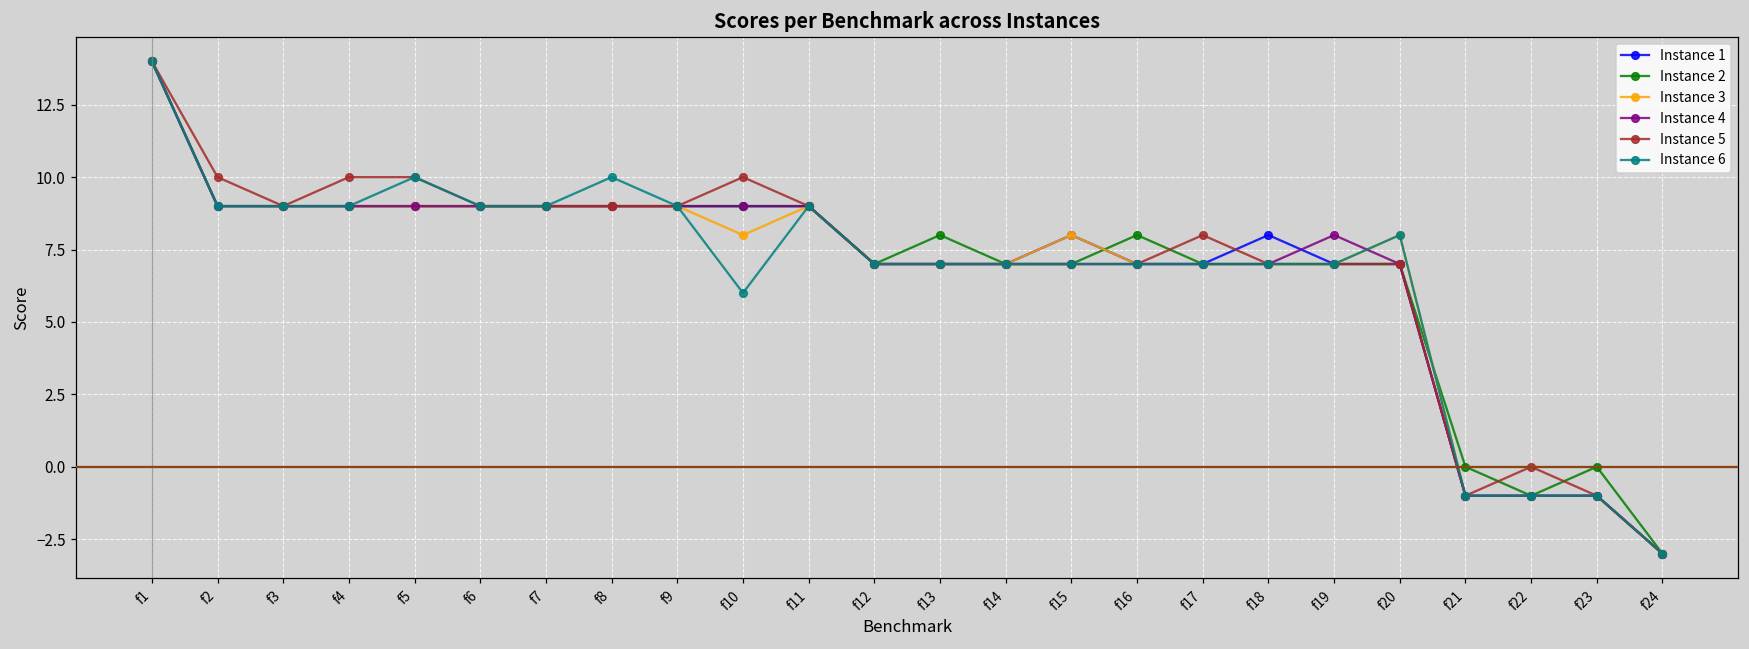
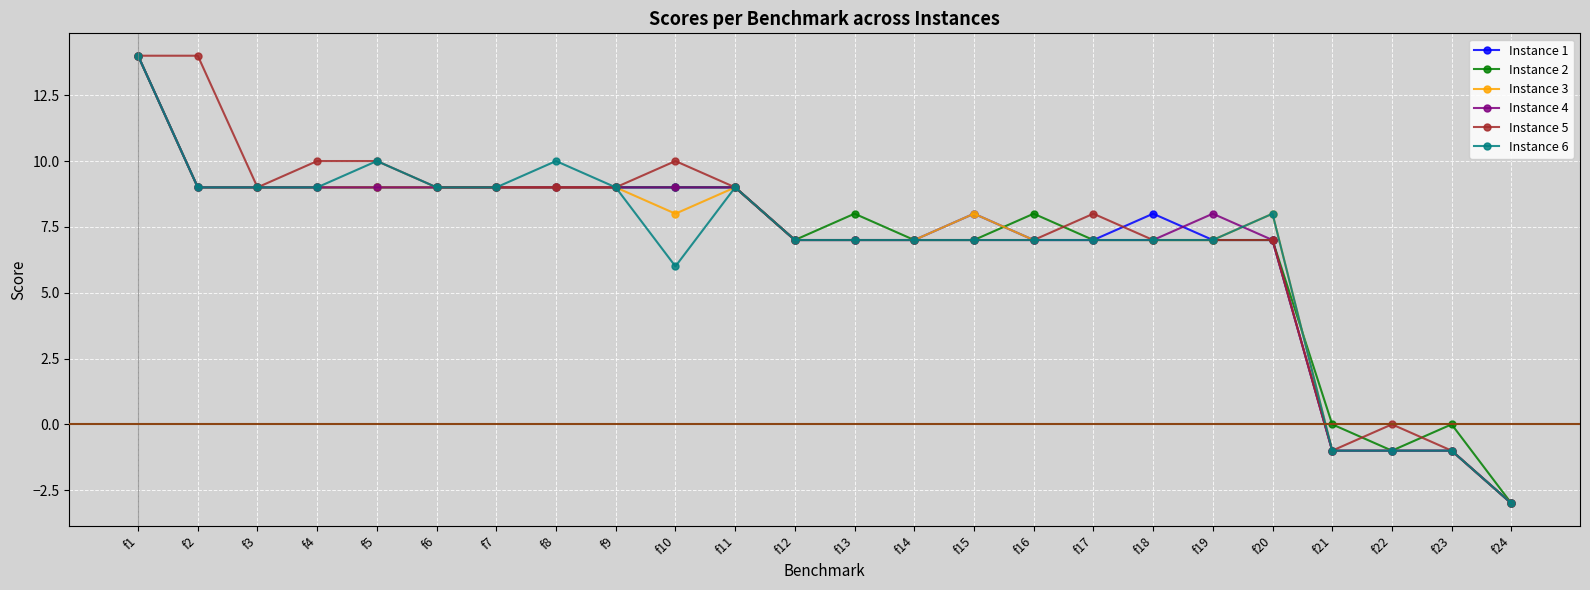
  {
    "Instance 1": {
      "f18": 8
    },
    "Instance 2": {
      "f13": 8,
      "f16": 8,
      "f21": 0,
      "f23": 0
    },
    "Instance 3": {
      "f10": 8
    },
    "Instance 4": {
      "f19": 8
    },
    "Instance 5": {
-     "f2": 10,
+     "f2": 14,
      "f4": 10,
      "f10": 10,
      "f17": 8,
      "f22": 0
    },
    "Instance 6": {
      "f8": 10,
      "f10": 6
    }
  }
